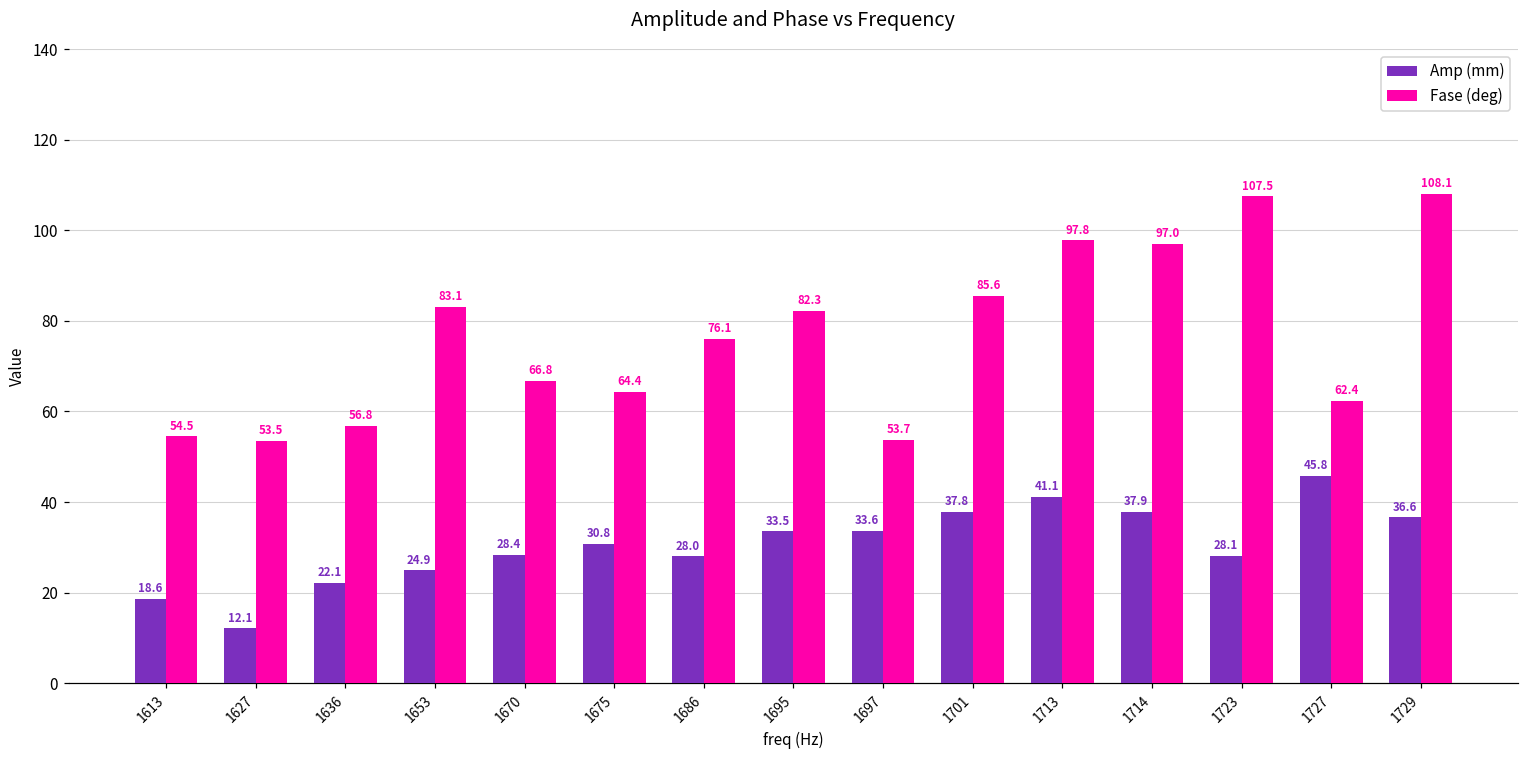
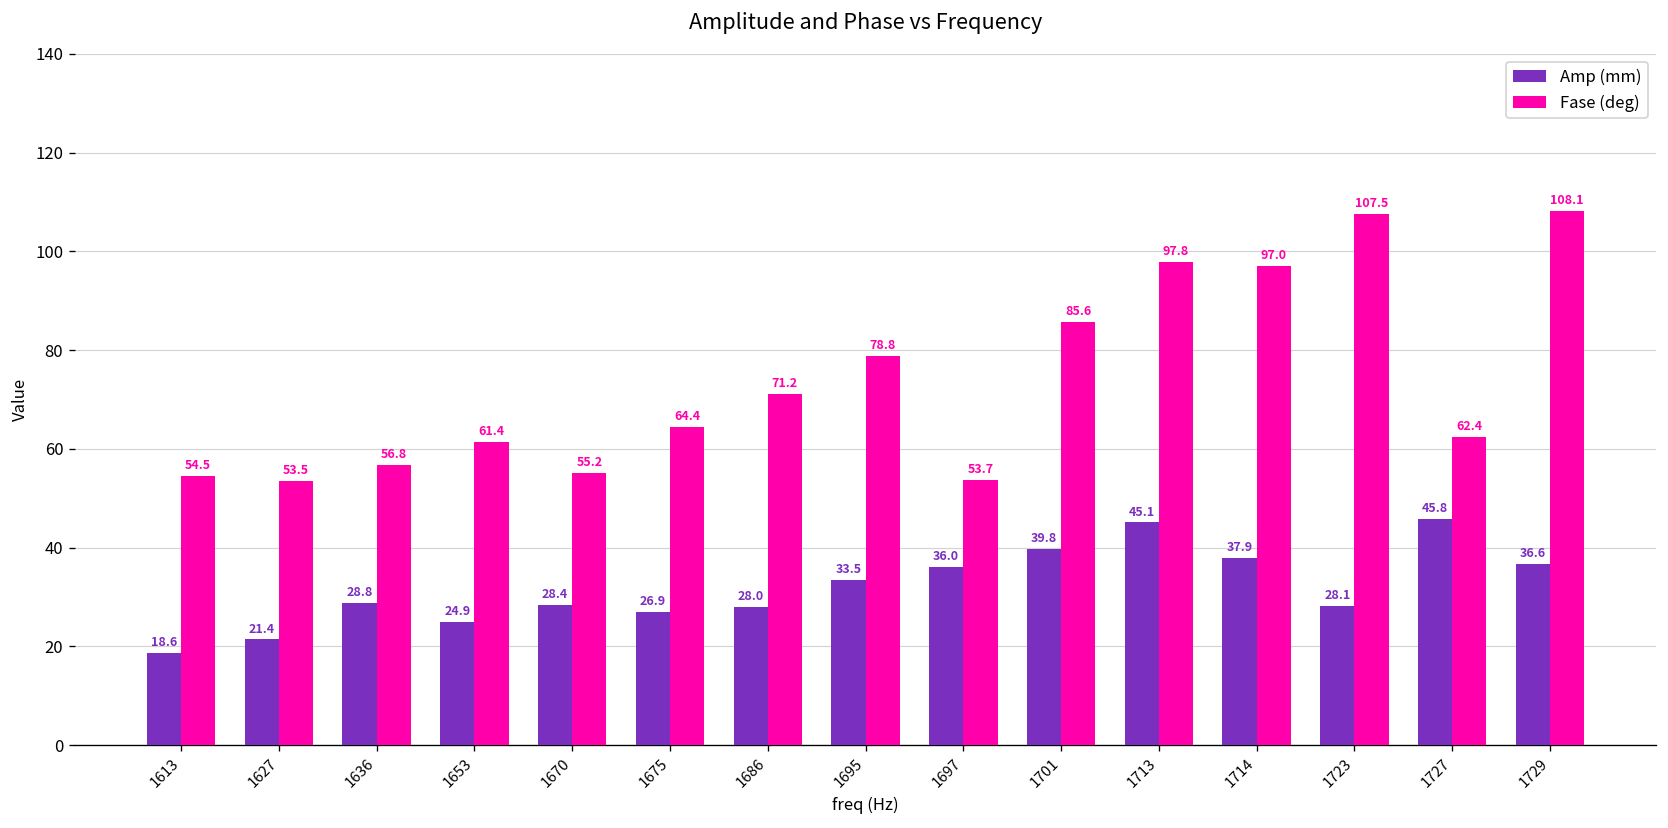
  {
    "Amp (mm)": {
      "1613": 18.6,
-     "1627": 12.1,
-     "1636": 22.1,
+     "1627": 21.4,
+     "1636": 28.8,
      "1653": 24.9,
      "1670": 28.4,
-     "1675": 30.8,
+     "1675": 26.9,
      "1686": 28.0,
      "1695": 33.5,
-     "1697": 33.6,
-     "1701": 37.8,
-     "1713": 41.1,
+     "1697": 36.0,
+     "1701": 39.8,
+     "1713": 45.1,
      "1714": 37.9,
      "1723": 28.1,
      "1727": 45.8,
      "1729": 36.6
    },
    "Fase (deg)": {
      "1613": 54.5,
      "1627": 53.5,
      "1636": 56.8,
-     "1653": 83.1,
-     "1670": 66.8,
+     "1653": 61.4,
+     "1670": 55.2,
      "1675": 64.4,
-     "1686": 76.1,
-     "1695": 82.3,
+     "1686": 71.2,
+     "1695": 78.8,
      "1697": 53.7,
      "1701": 85.6,
      "1713": 97.8,
      "1714": 97.0,
      "1723": 107.5,
      "1727": 62.4,
      "1729": 108.1
    }
  }
